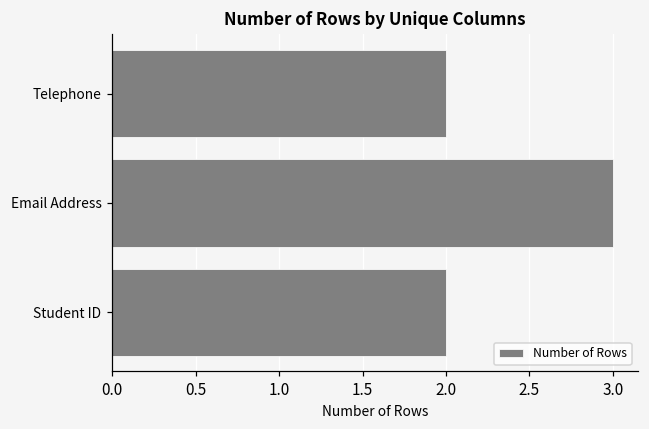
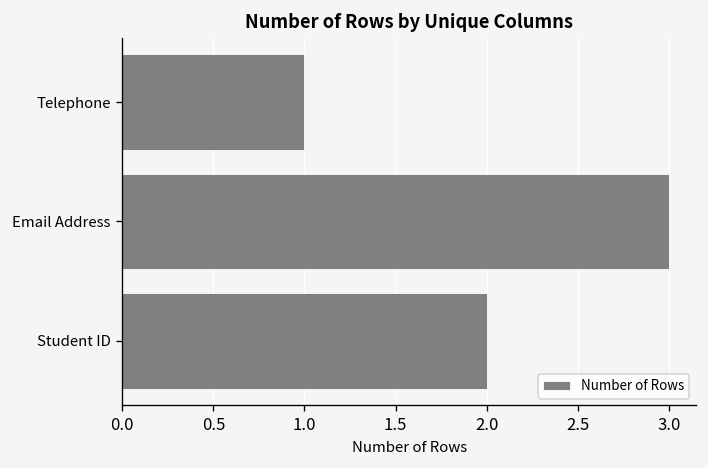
  {
-   "Telephone": 2,
+   "Telephone": 1,
    "Email Address": 3,
    "Student ID": 2
  }
